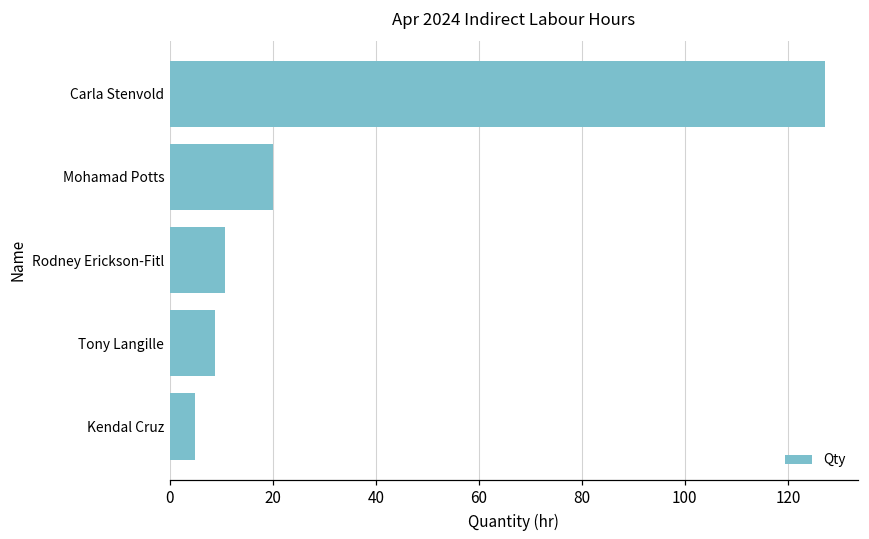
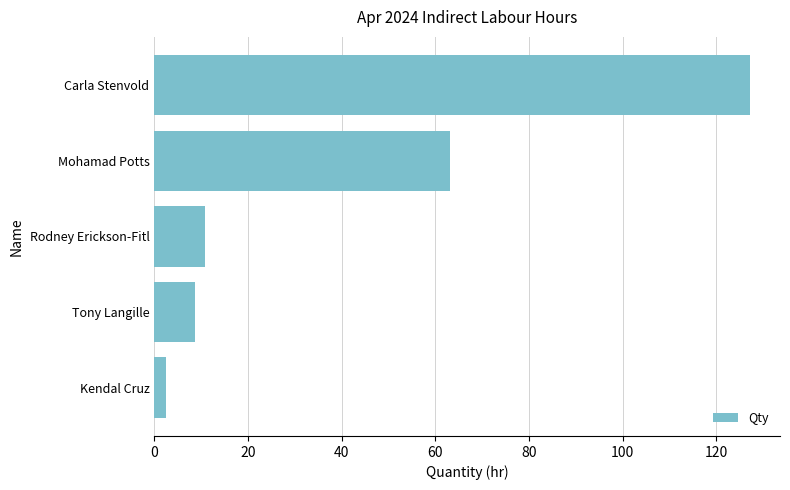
  {
    "Carla Stenvold": 127,
-   "Mohamad Potts": 20,
+   "Mohamad Potts": 63,
    "Rodney Erickson-Fitl": 11,
    "Tony Langille": 9,
-   "Kendal Cruz": 5
+   "Kendal Cruz": 3
  }
